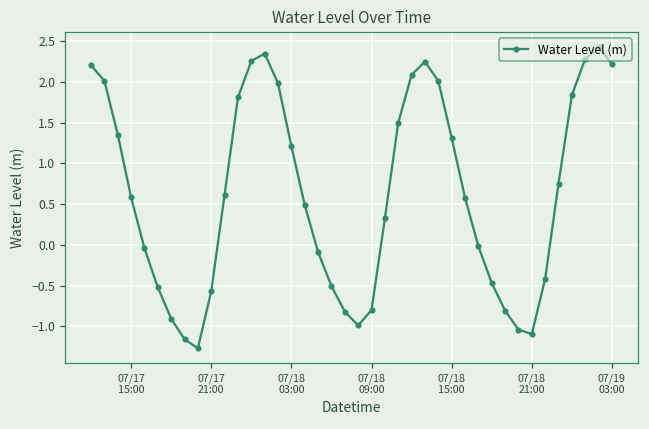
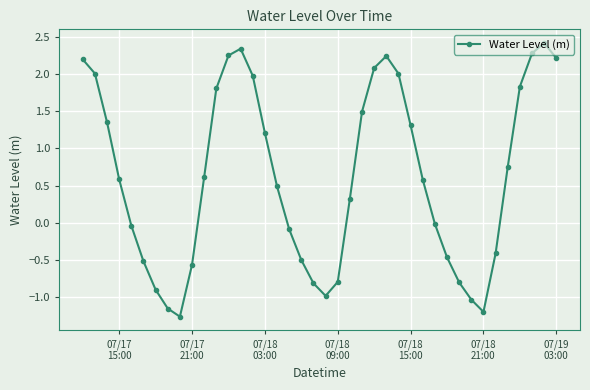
  {
    "07/17 15:00": 0.6,
    "07/17 21:00": -0.6,
    "07/18 03:00": 1.2,
    "07/18 09:00": -0.8,
    "07/18 15:00": 1.3,
-   "07/18 21:00": -1.1,
+   "07/18 21:00": -1.2,
    "07/19 03:00": 2.2
  }
